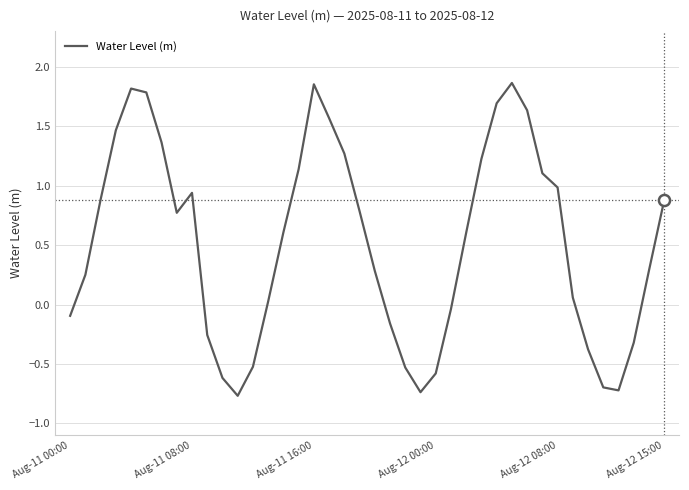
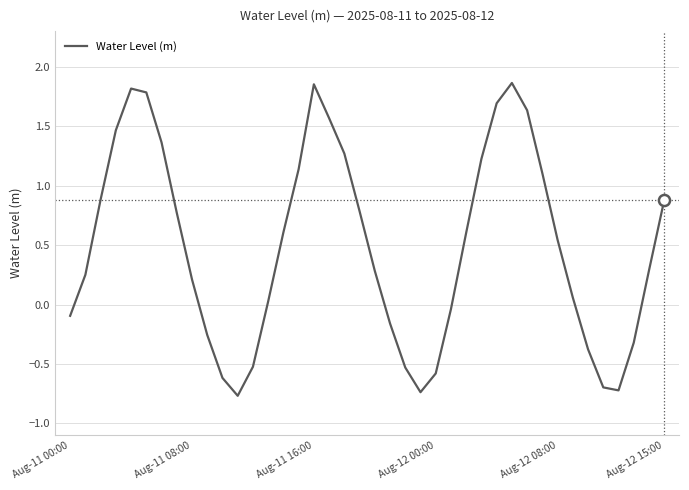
  {
    "Water Level (m)": {
      "Aug-11 00:00": -0.09,
-     "Aug-11 08:00": 0.94,
+     "Aug-11 08:00": 0.21,
      "Aug-11 16:00": 1.85,
      "Aug-12 00:00": -0.58,
-     "Aug-12 08:00": 0.98
+     "Aug-12 08:00": 0.54
    }
  }
